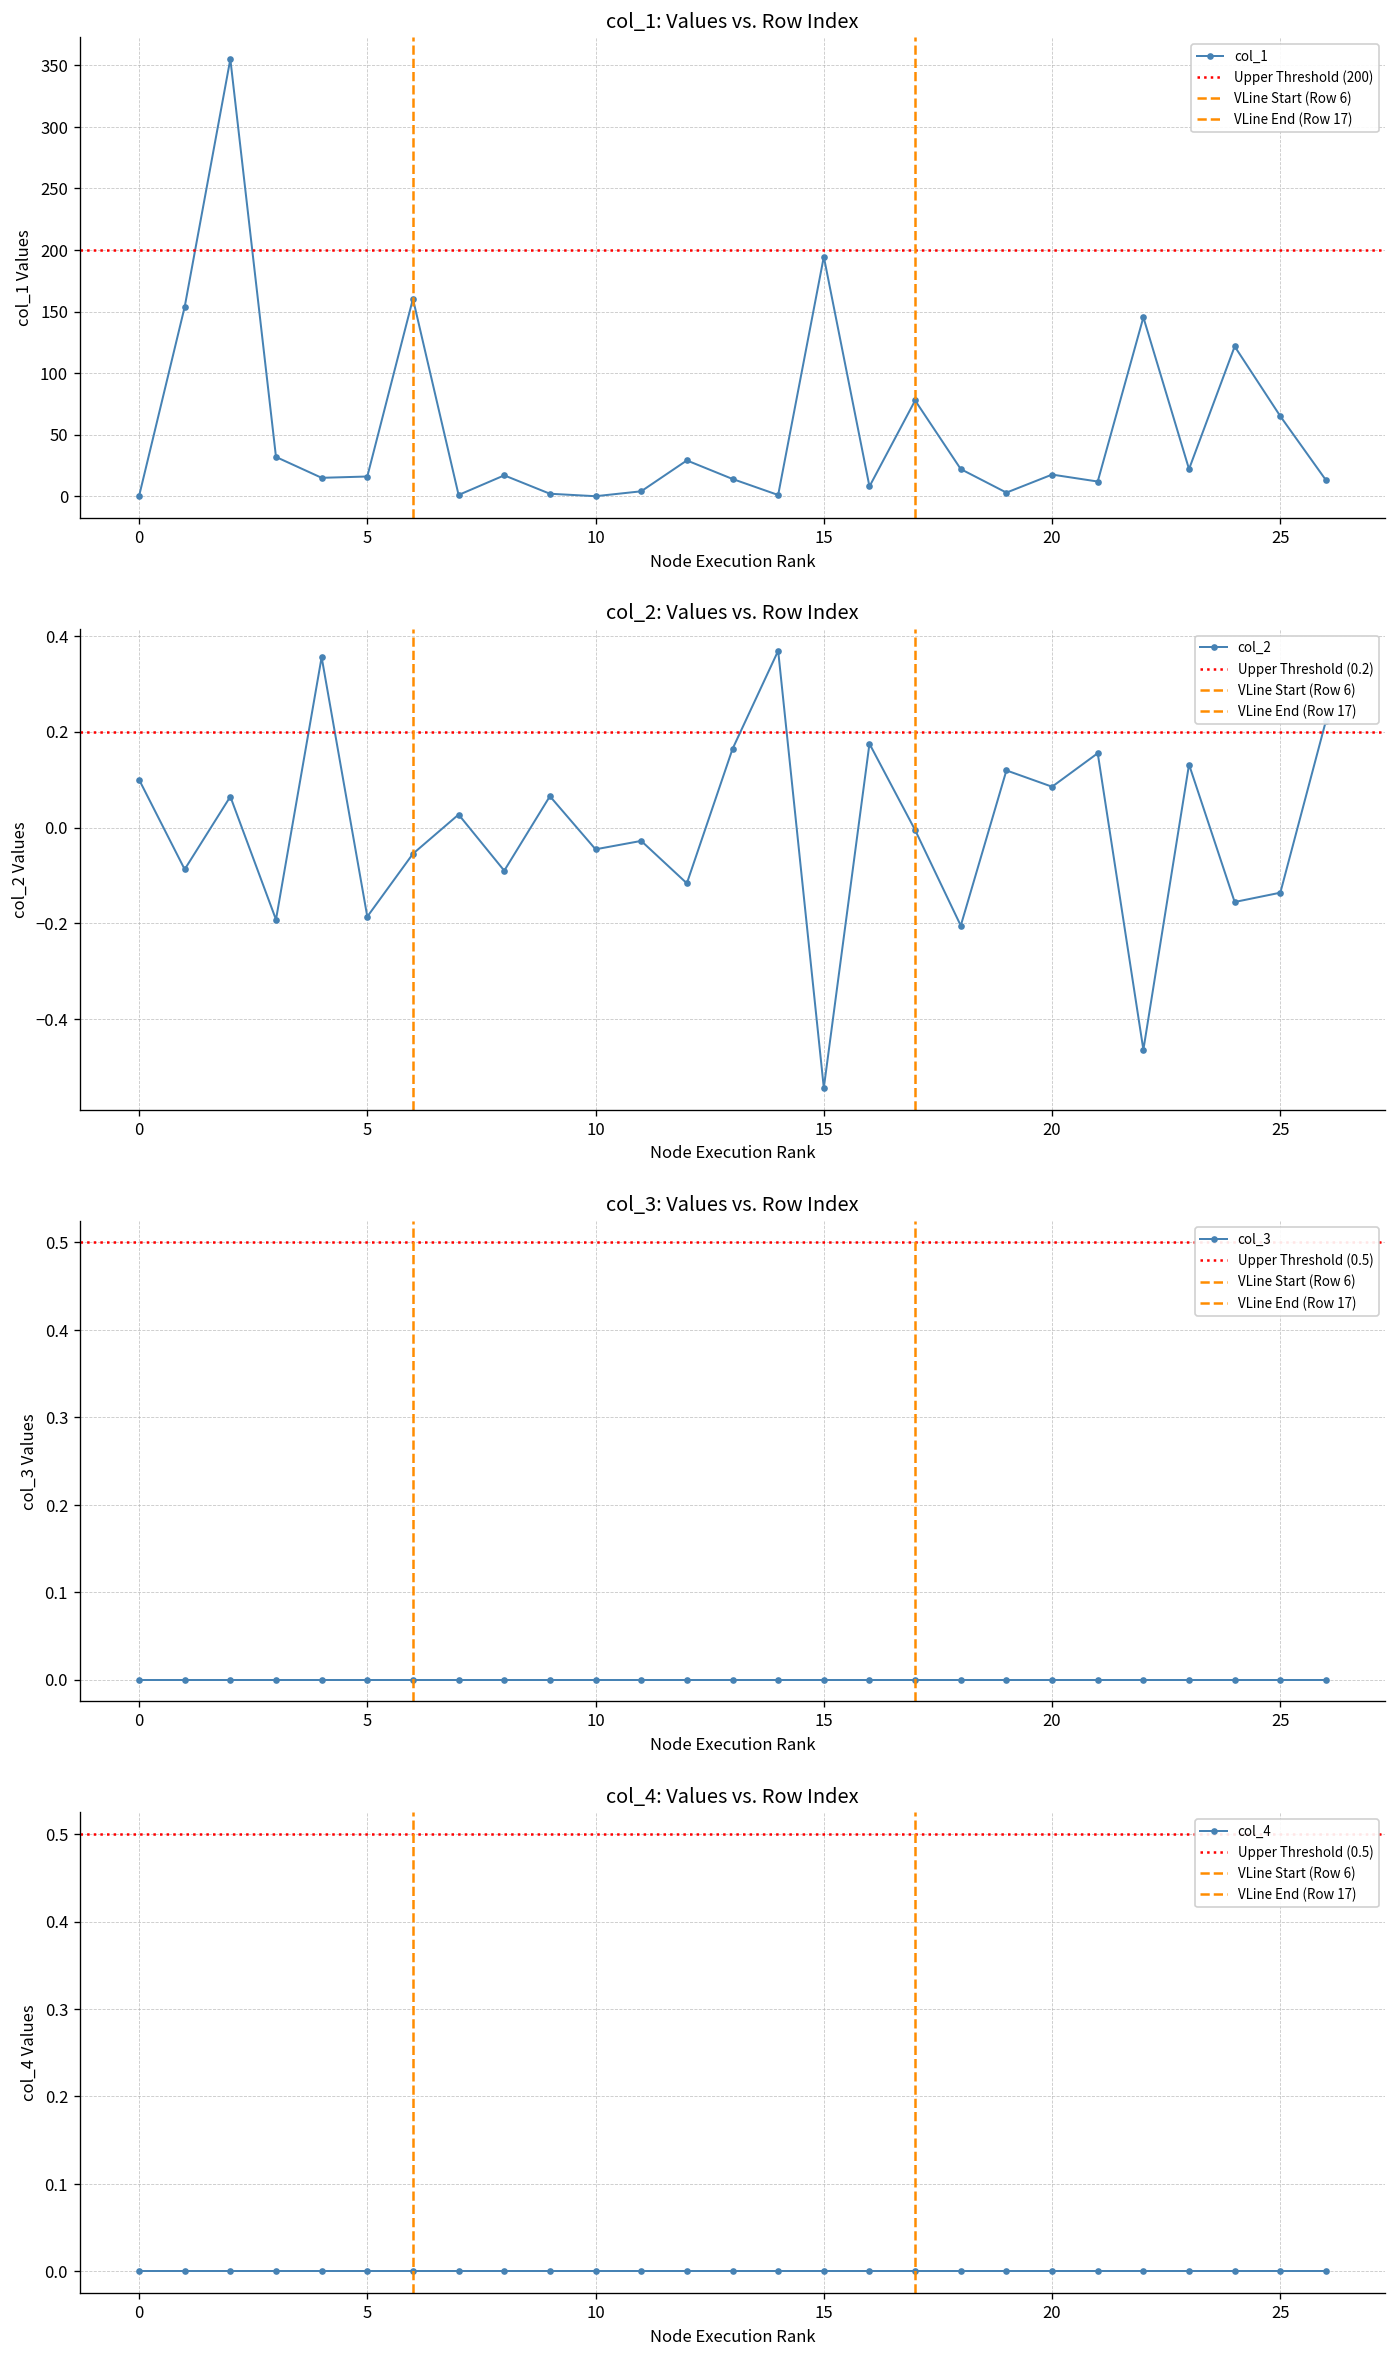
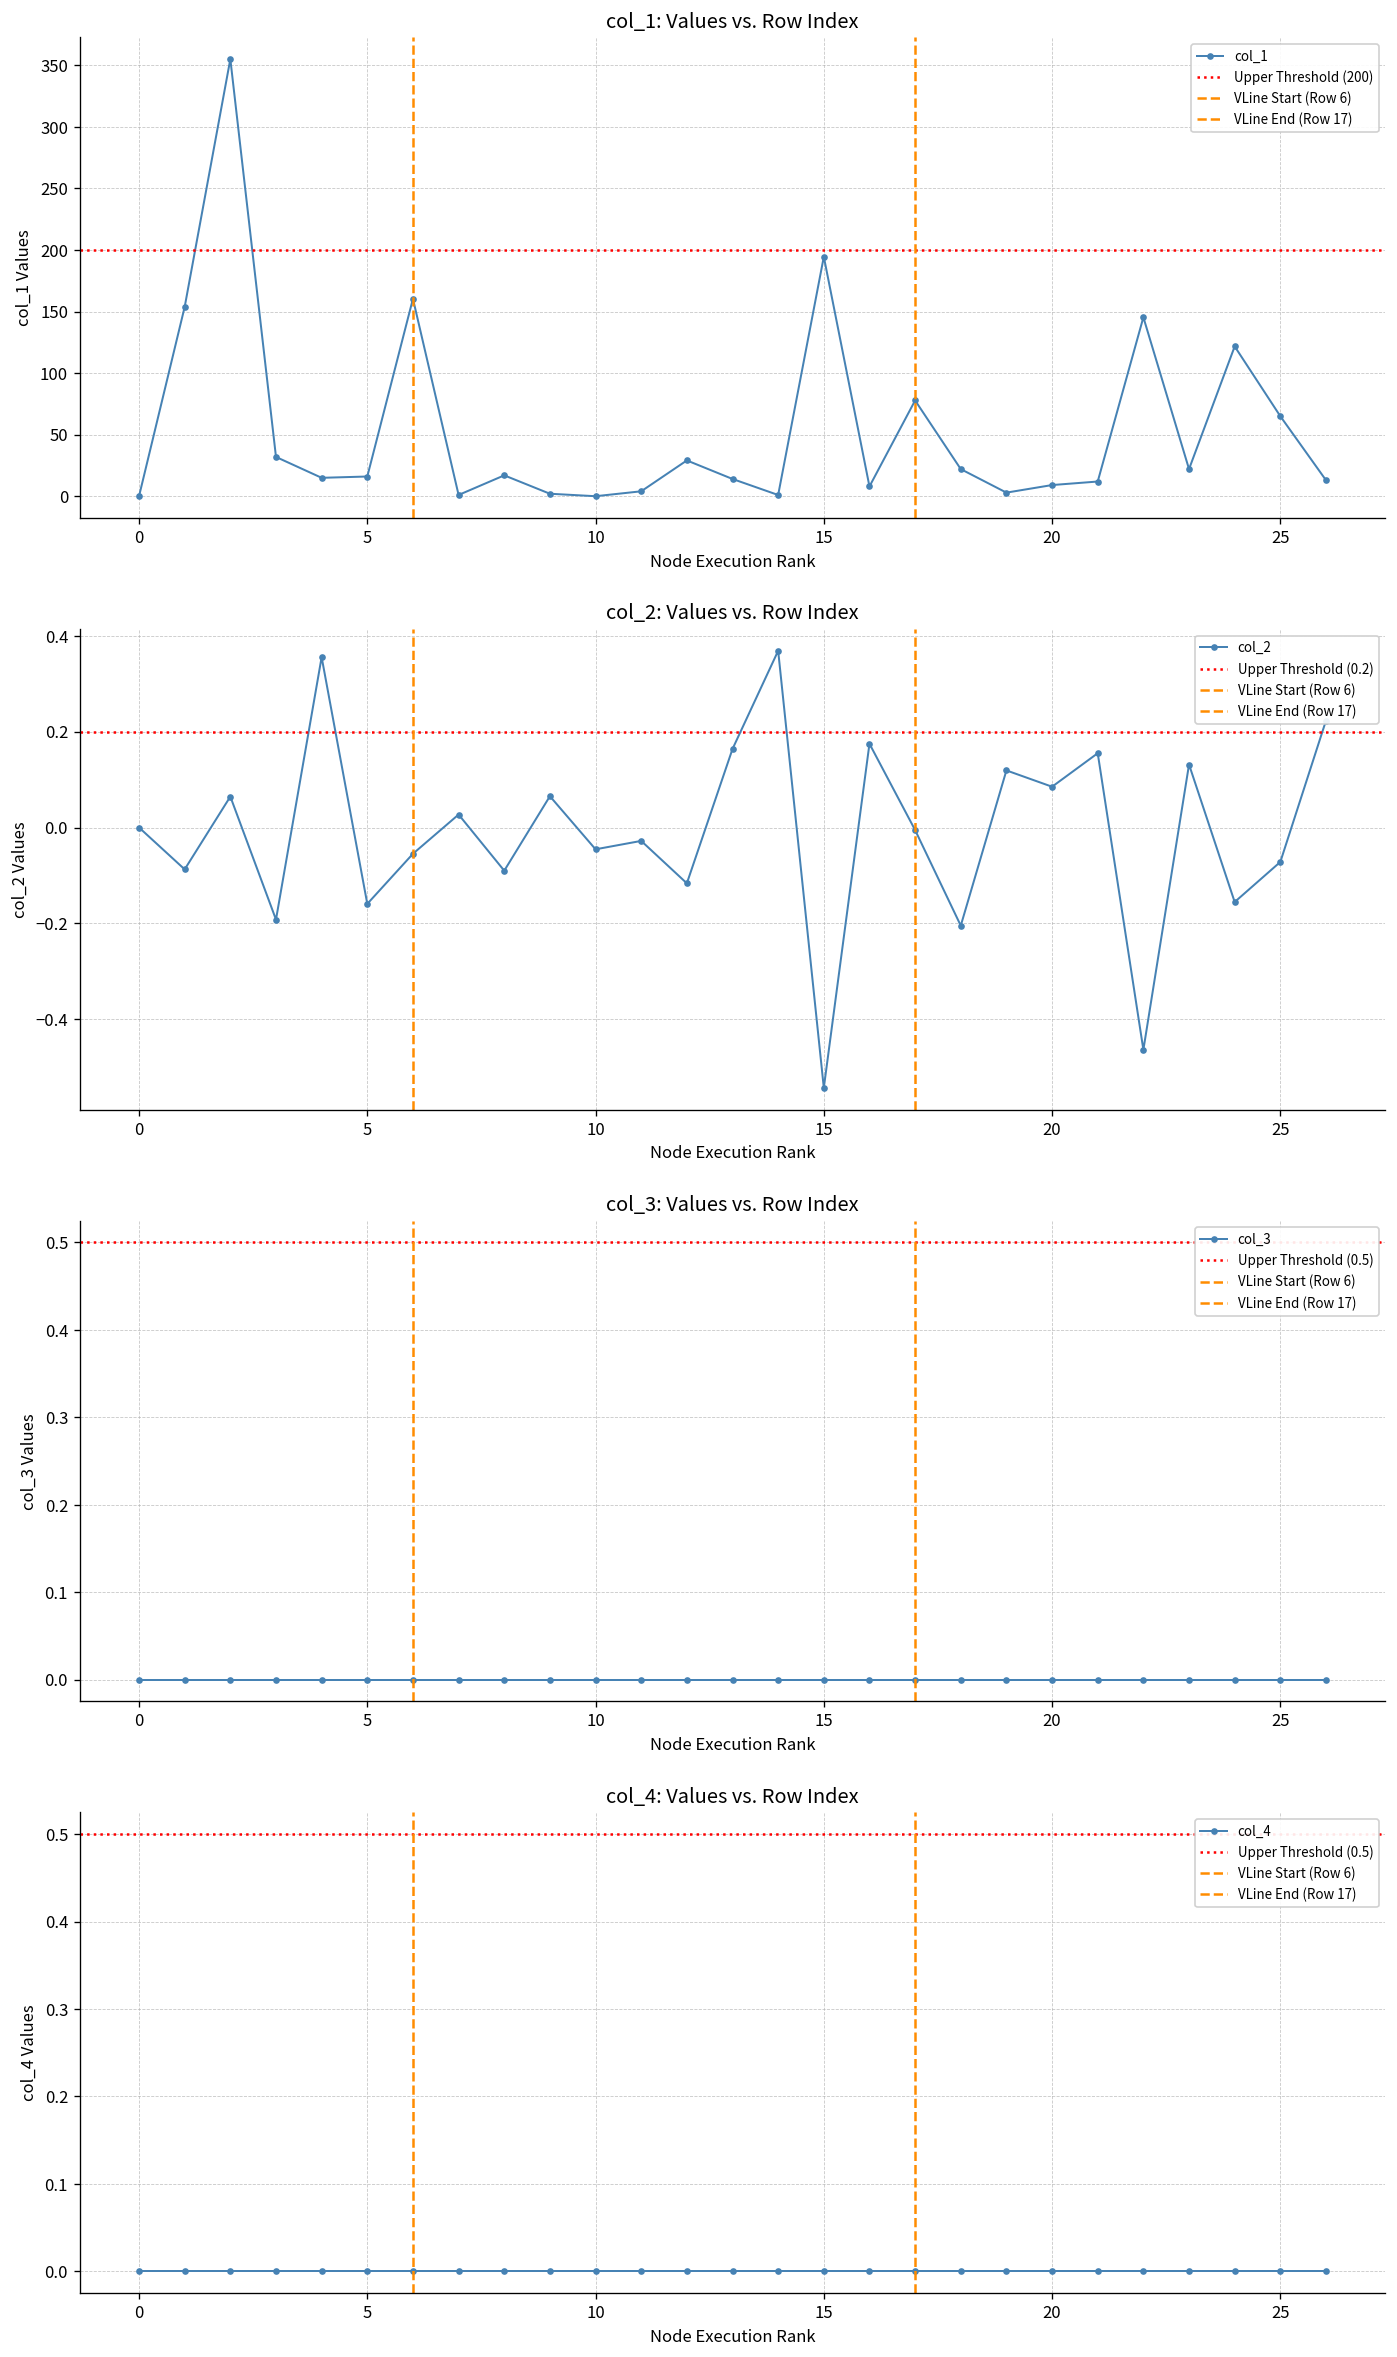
  {
    "col_1: Values vs. Row Index": {
      "0": 0,
      "5": 16,
      "10": 0,
      "15": 195,
-     "20": 18,
+     "20": 9,
      "25": 65
    },
    "col_2: Values vs. Row Index": {
-     "0": 0.1,
-     "5": -0.19,
+     "0": 0.0,
+     "5": -0.16,
      "10": -0.05,
      "15": -0.54,
      "20": 0.09,
-     "25": -0.14
+     "25": -0.07
    },
    "col_3: Values vs. Row Index": {
      "0": 0.00,
      "5": 0.00,
      "10": 0.00,
      "15": 0.00,
      "20": 0.00,
      "25": 0.00
    },
    "col_4: Values vs. Row Index": {
      "0": 0.00,
      "5": 0.00,
      "10": 0.00,
      "15": 0.00,
      "20": 0.00,
      "25": 0.00
    }
  }
